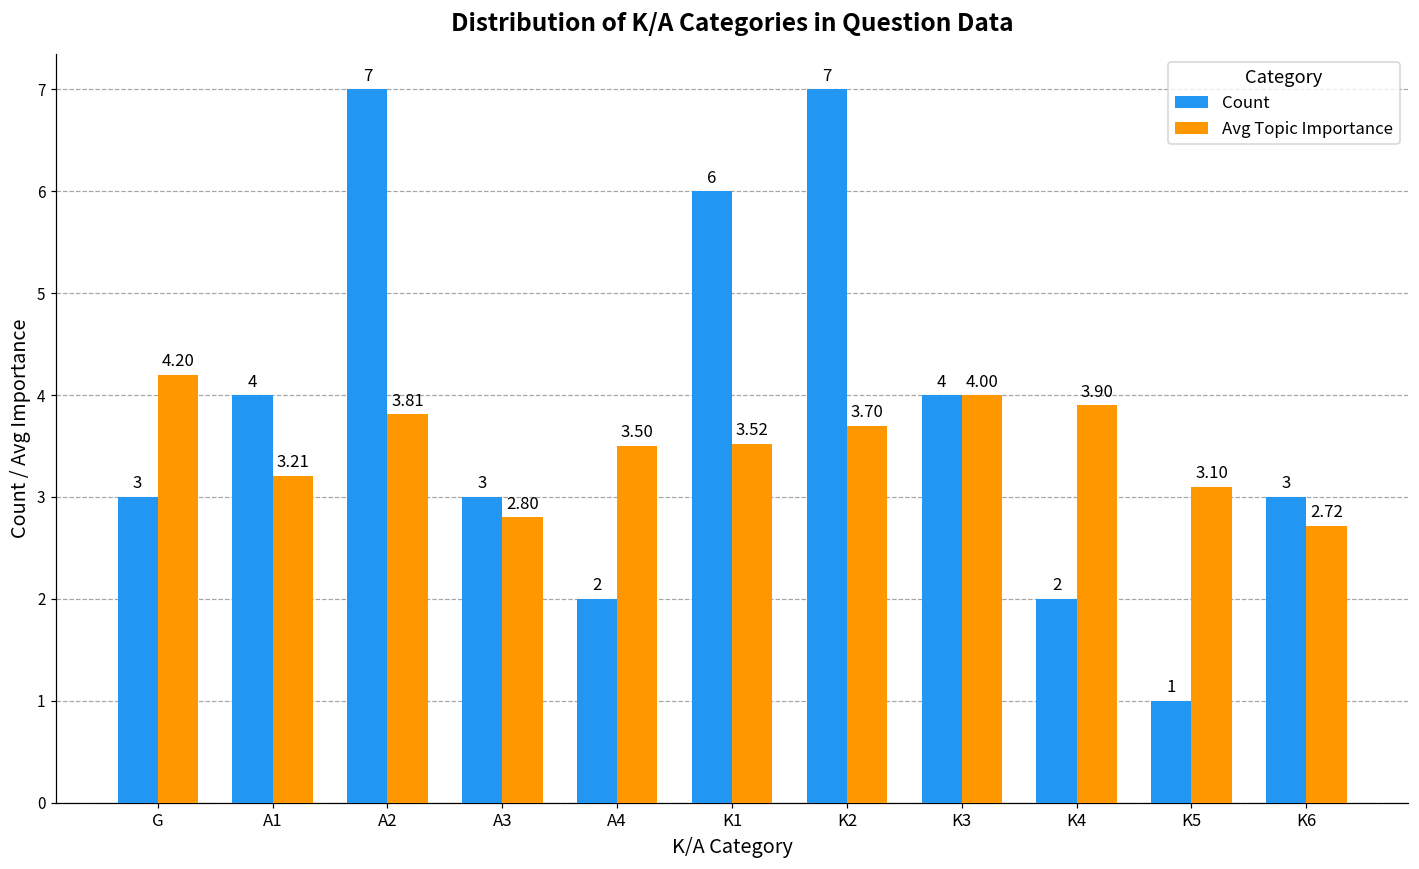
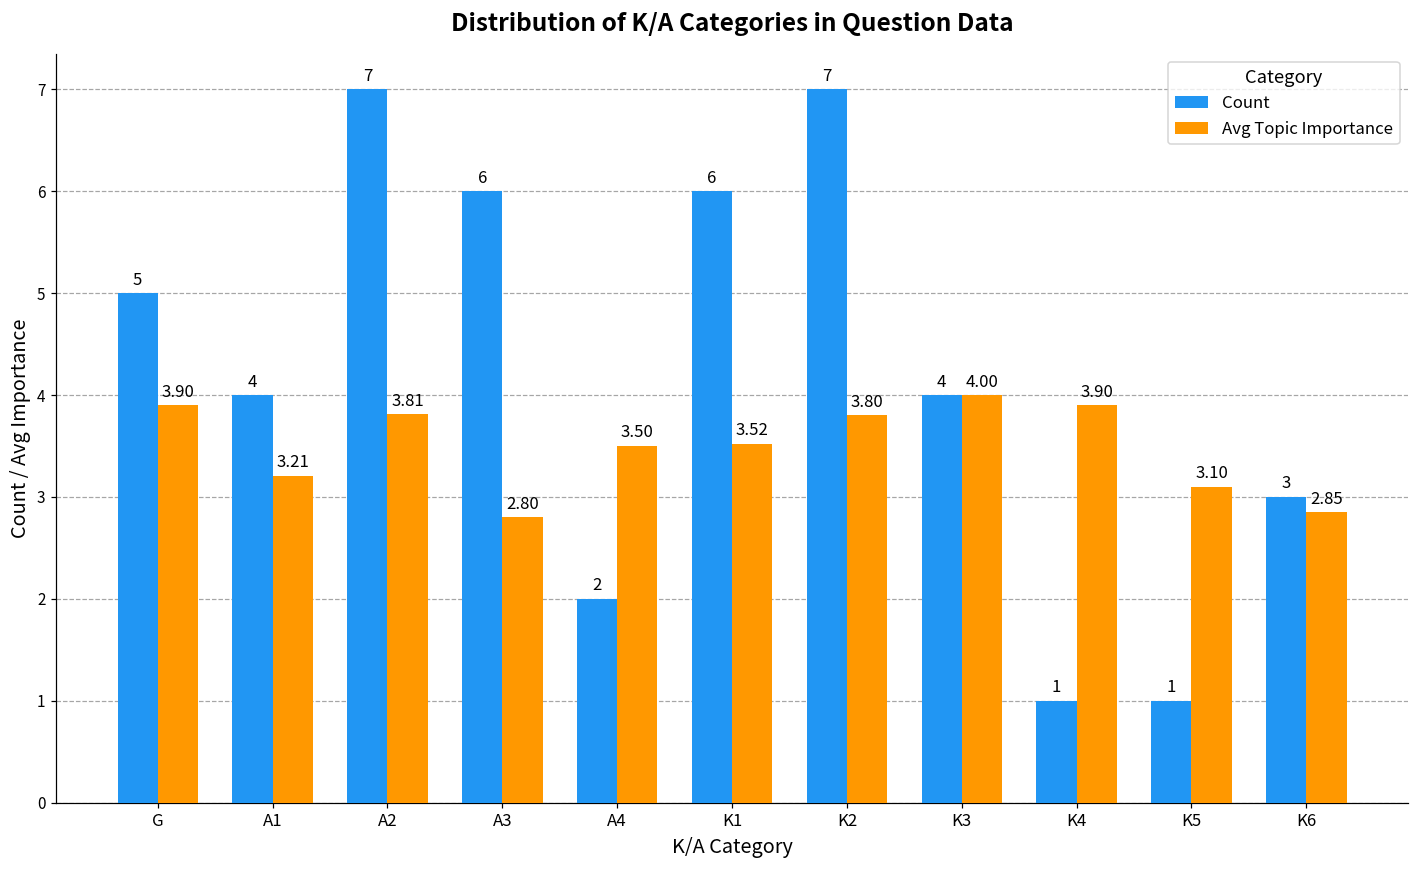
  {
    "Count": {
-     "G": 3,
+     "G": 5,
      "A1": 4,
      "A2": 7,
-     "A3": 3,
+     "A3": 6,
      "A4": 2,
      "K1": 6,
      "K2": 7,
      "K3": 4,
-     "K4": 2,
+     "K4": 1,
      "K5": 1,
      "K6": 3
    },
    "Avg Topic Importance": {
-     "G": 4.20,
+     "G": 3.90,
      "A1": 3.21,
      "A2": 3.81,
      "A3": 2.80,
      "A4": 3.50,
      "K1": 3.52,
-     "K2": 3.70,
+     "K2": 3.80,
      "K3": 4.00,
      "K4": 3.90,
      "K5": 3.10,
-     "K6": 2.72
+     "K6": 2.85
    }
  }
